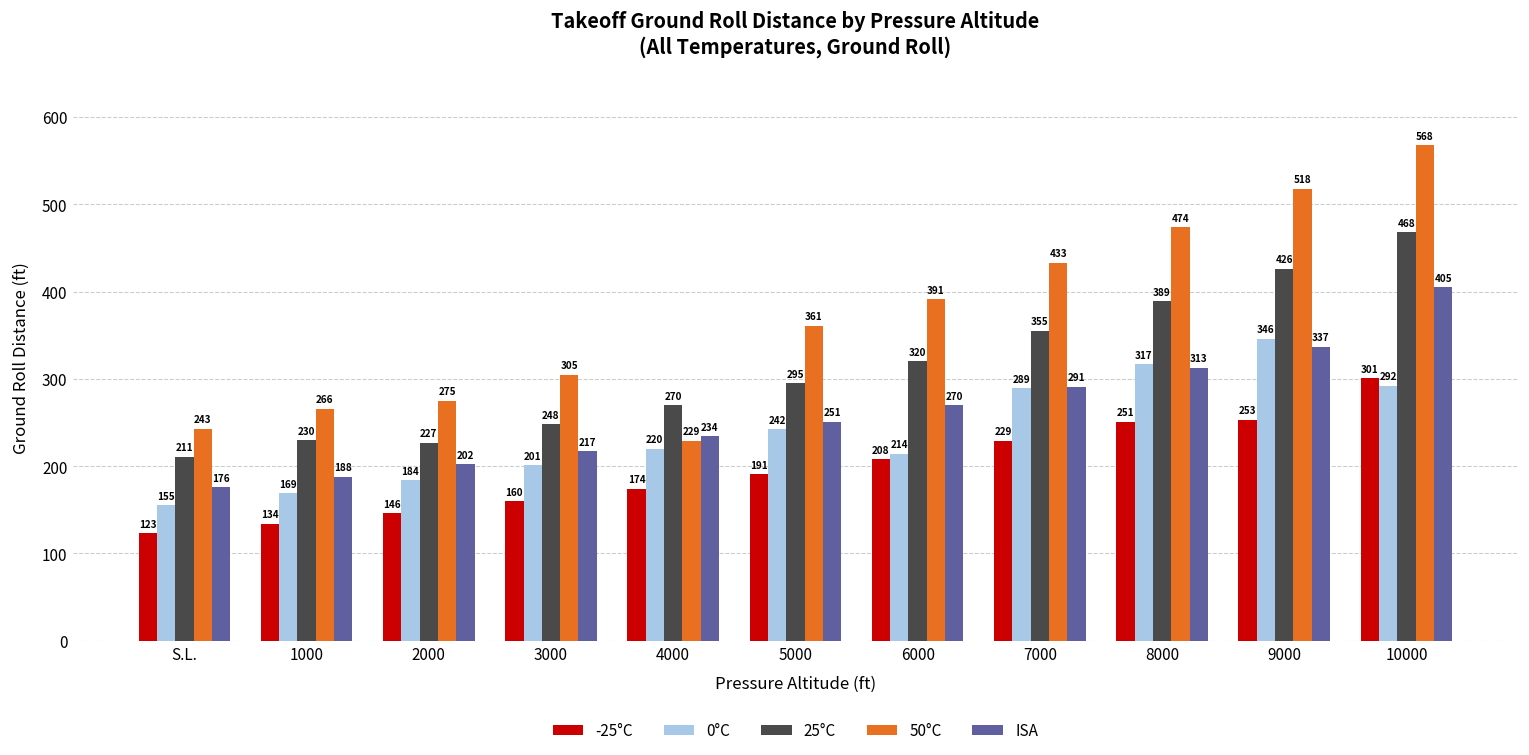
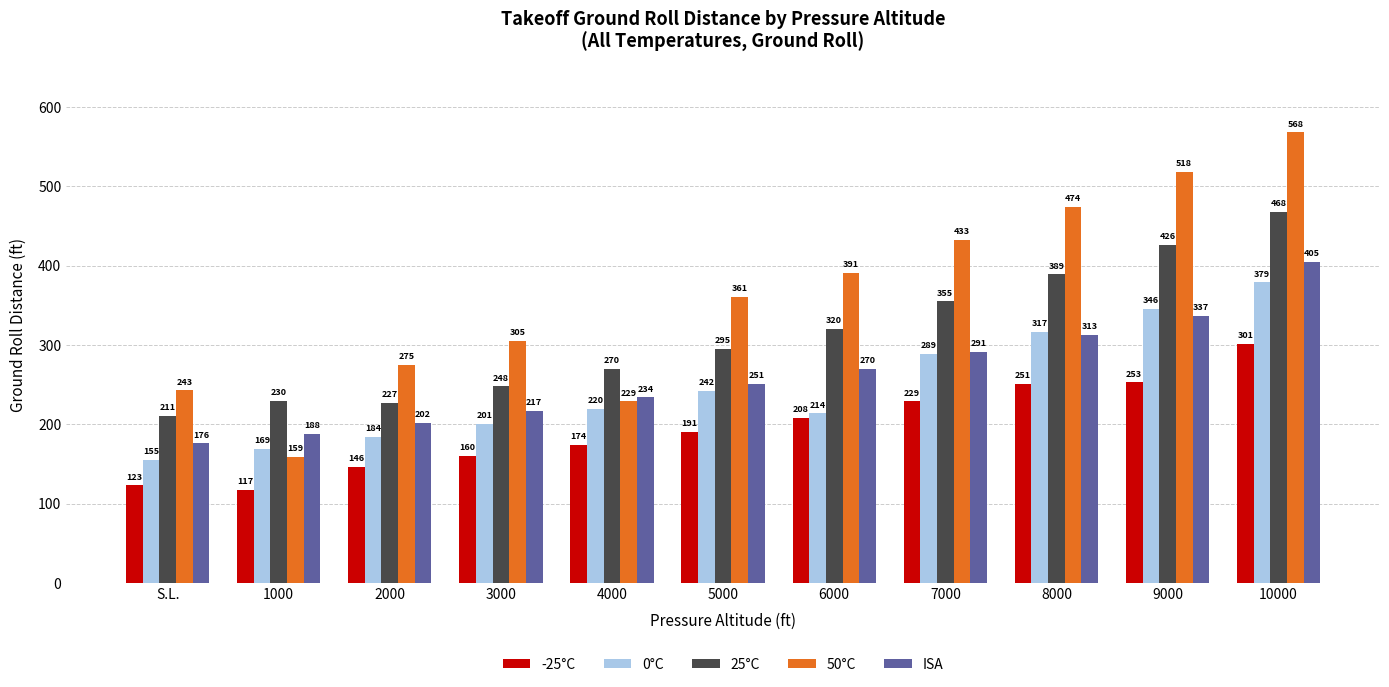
  {
    "-25°C": {
      "S.L.": 123,
-     "1000": 134,
+     "1000": 117,
      "2000": 146,
      "3000": 160,
      "4000": 174,
      "5000": 191,
      "6000": 208,
      "7000": 229,
      "8000": 251,
      "9000": 253,
      "10000": 301
    },
    "0°C": {
      "S.L.": 155,
      "1000": 169,
      "2000": 184,
      "3000": 201,
      "4000": 220,
      "5000": 242,
      "6000": 214,
      "7000": 289,
      "8000": 317,
      "9000": 346,
-     "10000": 292
+     "10000": 379
    },
    "25°C": {
      "S.L.": 211,
      "1000": 230,
      "2000": 227,
      "3000": 248,
      "4000": 270,
      "5000": 295,
      "6000": 320,
      "7000": 355,
      "8000": 389,
      "9000": 426,
      "10000": 468
    },
    "50°C": {
      "S.L.": 243,
-     "1000": 266,
+     "1000": 159,
      "2000": 275,
      "3000": 305,
      "4000": 229,
      "5000": 361,
      "6000": 391,
      "7000": 433,
      "8000": 474,
      "9000": 518,
      "10000": 568
    },
    "ISA": {
      "S.L.": 176,
      "1000": 188,
      "2000": 202,
      "3000": 217,
      "4000": 234,
      "5000": 251,
      "6000": 270,
      "7000": 291,
      "8000": 313,
      "9000": 337,
      "10000": 405
    }
  }
